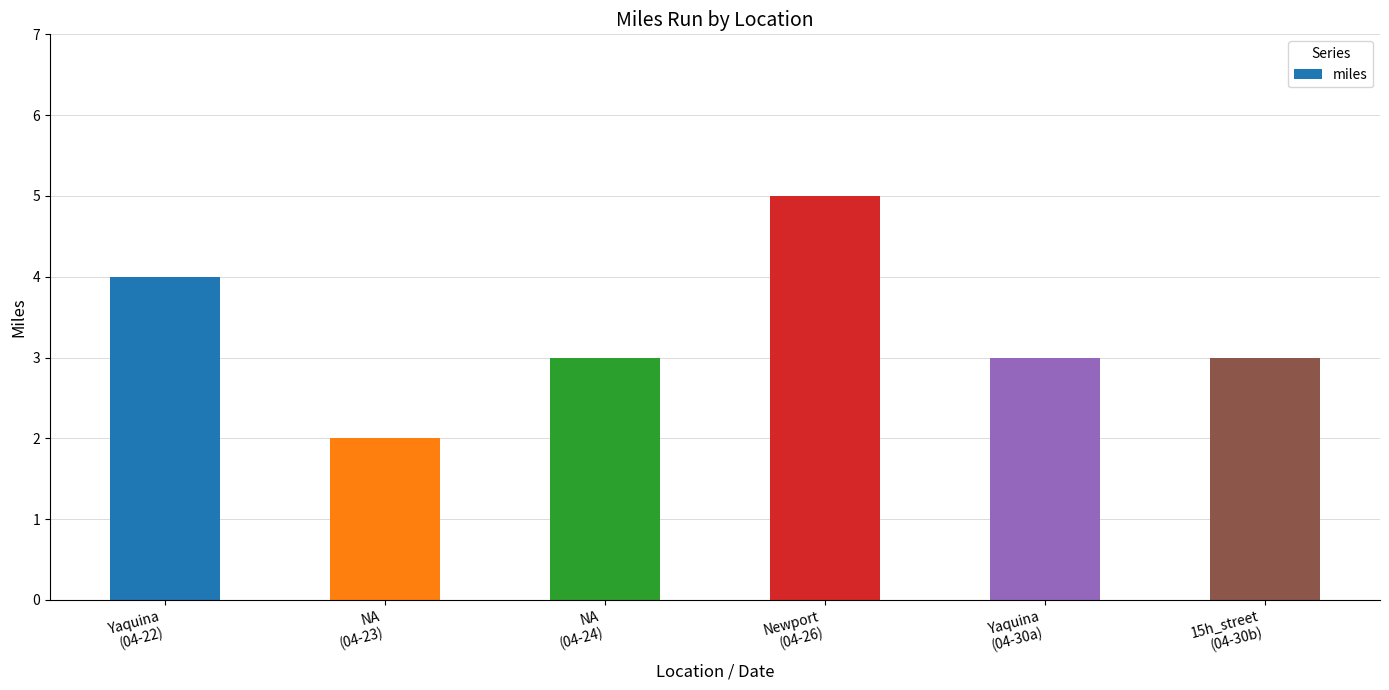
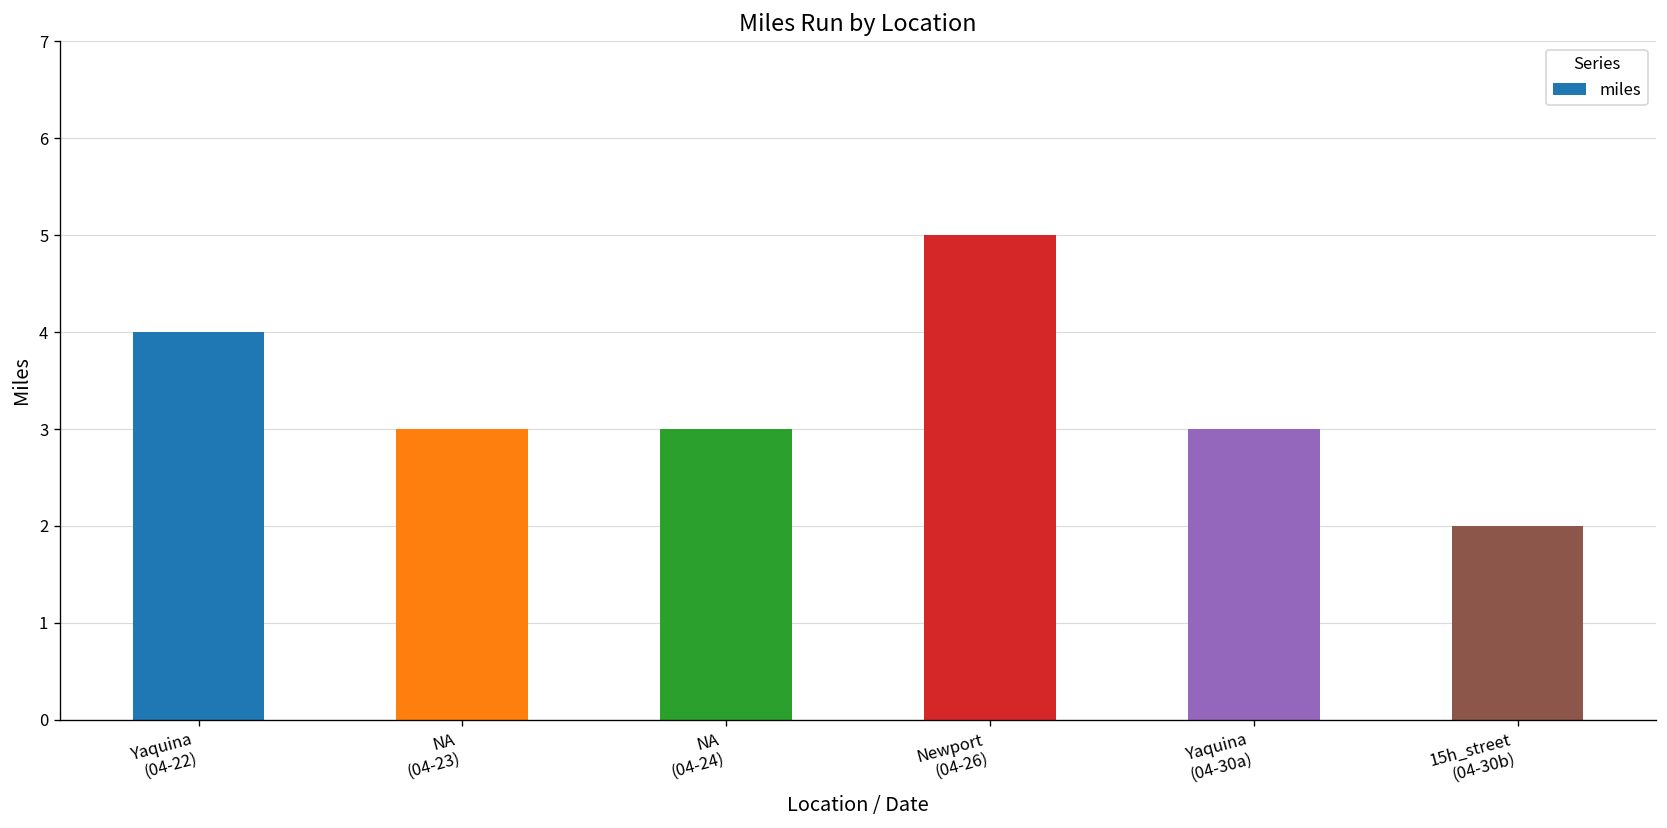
  {
    "Yaquina (04-22)": 4,
-   "NA (04-23)": 2,
+   "NA (04-23)": 3,
    "NA (04-24)": 3,
    "Newport (04-26)": 5,
    "Yaquina (04-30a)": 3,
-   "15h_street (04-30b)": 3
+   "15h_street (04-30b)": 2
  }
